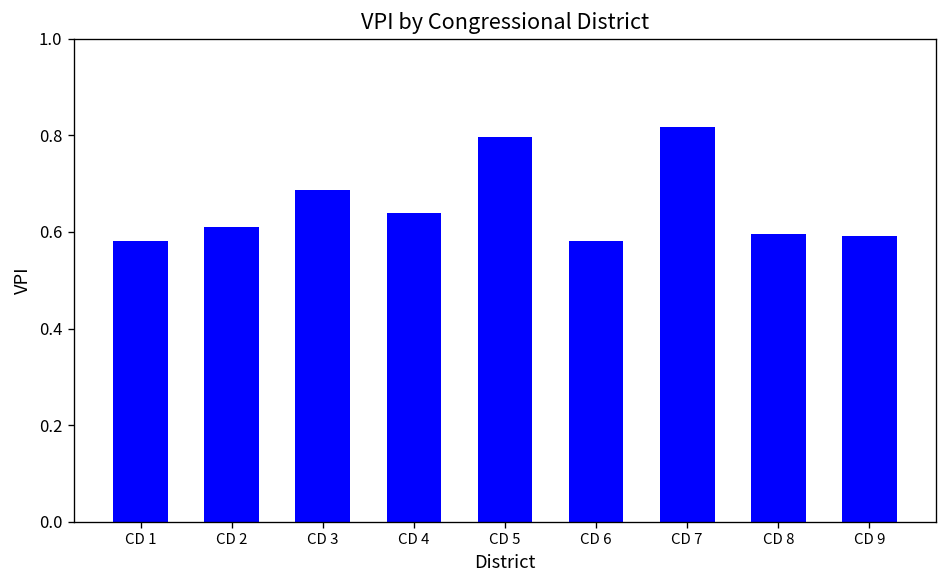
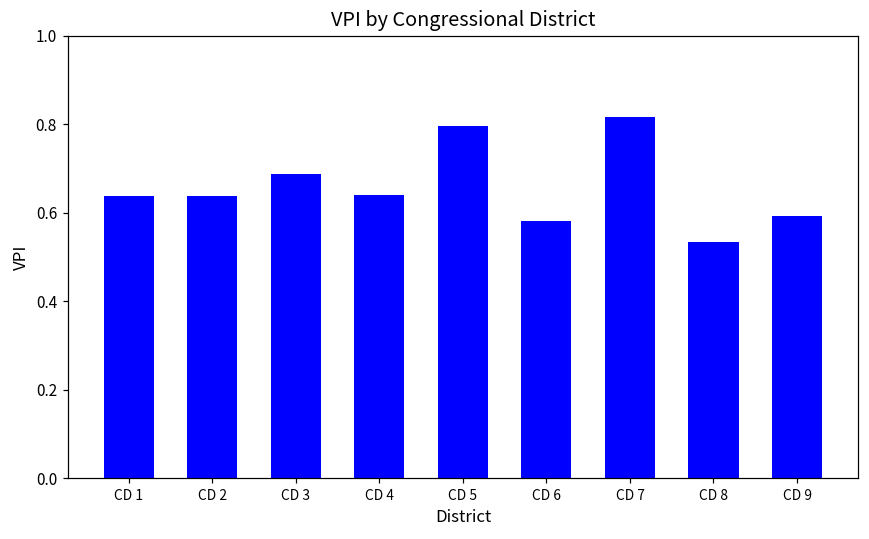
  {
-   "CD 1": 0.58,
-   "CD 2": 0.61,
+   "CD 1": 0.64,
+   "CD 2": 0.64,
    "CD 3": 0.69,
    "CD 4": 0.64,
    "CD 5": 0.80,
    "CD 6": 0.58,
    "CD 7": 0.82,
-   "CD 8": 0.60,
+   "CD 8": 0.53,
    "CD 9": 0.59
  }
